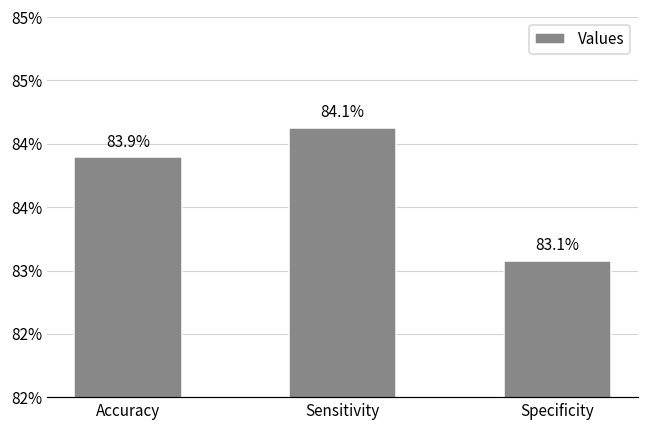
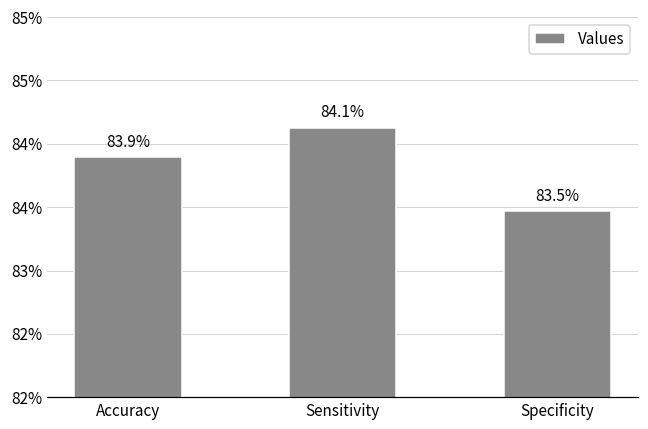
  {
    "Accuracy": "83.9%",
    "Sensitivity": "84.1%",
-   "Specificity": "83.1%"
+   "Specificity": "83.5%"
  }
